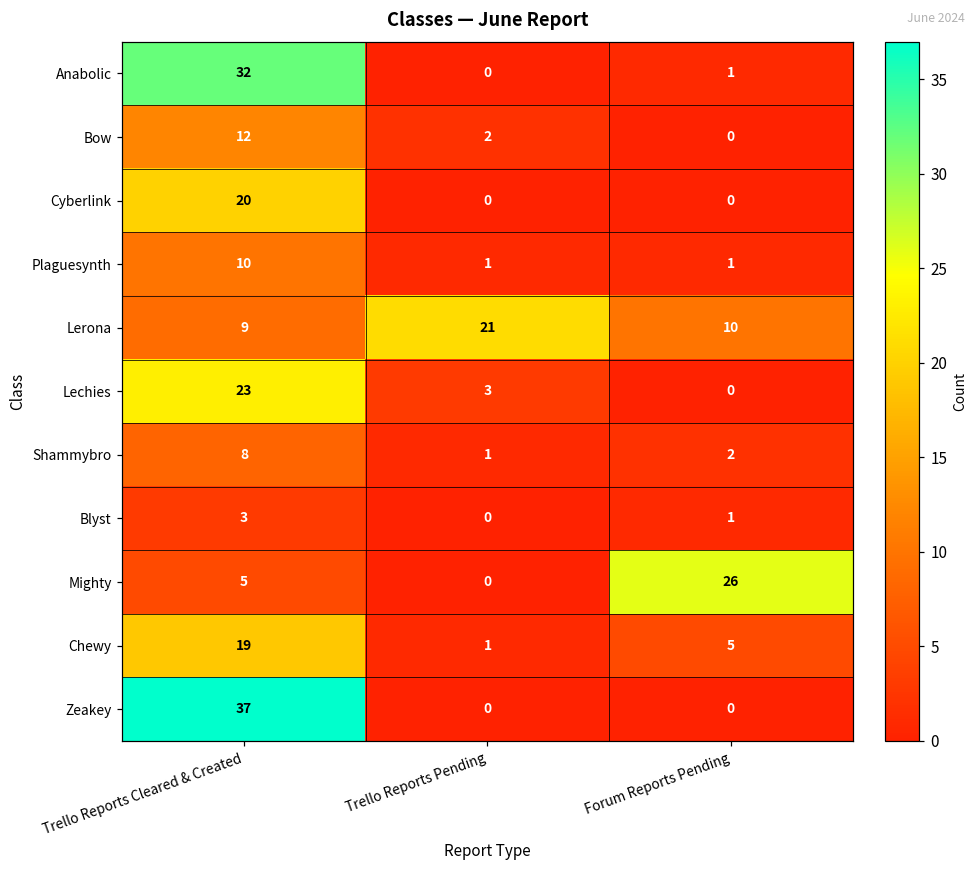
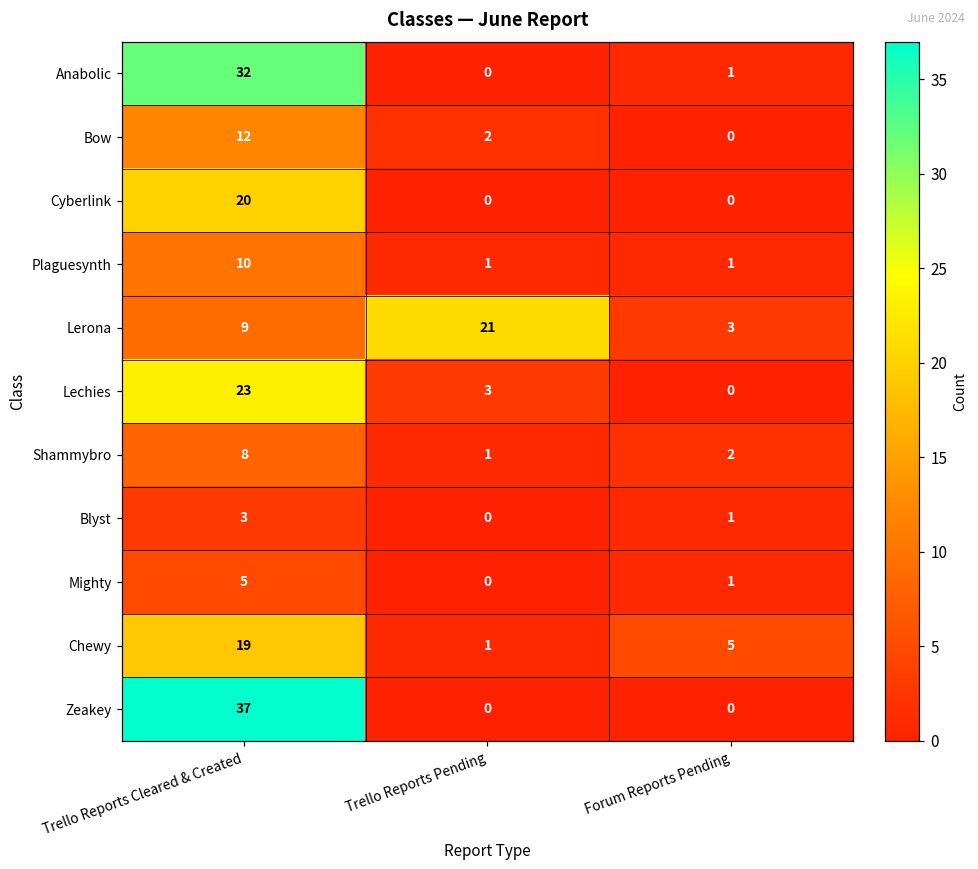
  {
    "Anabolic": {
      "Trello Reports Cleared & Created": 32,
      "Trello Reports Pending": 0,
      "Forum Reports Pending": 1
    },
    "Bow": {
      "Trello Reports Cleared & Created": 12,
      "Trello Reports Pending": 2,
      "Forum Reports Pending": 0
    },
    "Cyberlink": {
      "Trello Reports Cleared & Created": 20,
      "Trello Reports Pending": 0,
      "Forum Reports Pending": 0
    },
    "Plaguesynth": {
      "Trello Reports Cleared & Created": 10,
      "Trello Reports Pending": 1,
      "Forum Reports Pending": 1
    },
    "Lerona": {
      "Trello Reports Cleared & Created": 9,
      "Trello Reports Pending": 21,
-     "Forum Reports Pending": 10
+     "Forum Reports Pending": 3
    },
    "Lechies": {
      "Trello Reports Cleared & Created": 23,
      "Trello Reports Pending": 3,
      "Forum Reports Pending": 0
    },
    "Shammybro": {
      "Trello Reports Cleared & Created": 8,
      "Trello Reports Pending": 1,
      "Forum Reports Pending": 2
    },
    "Blyst": {
      "Trello Reports Cleared & Created": 3,
      "Trello Reports Pending": 0,
      "Forum Reports Pending": 1
    },
    "Mighty": {
      "Trello Reports Cleared & Created": 5,
      "Trello Reports Pending": 0,
-     "Forum Reports Pending": 26
+     "Forum Reports Pending": 1
    },
    "Chewy": {
      "Trello Reports Cleared & Created": 19,
      "Trello Reports Pending": 1,
      "Forum Reports Pending": 5
    },
    "Zeakey": {
      "Trello Reports Cleared & Created": 37,
      "Trello Reports Pending": 0,
      "Forum Reports Pending": 0
    }
  }
